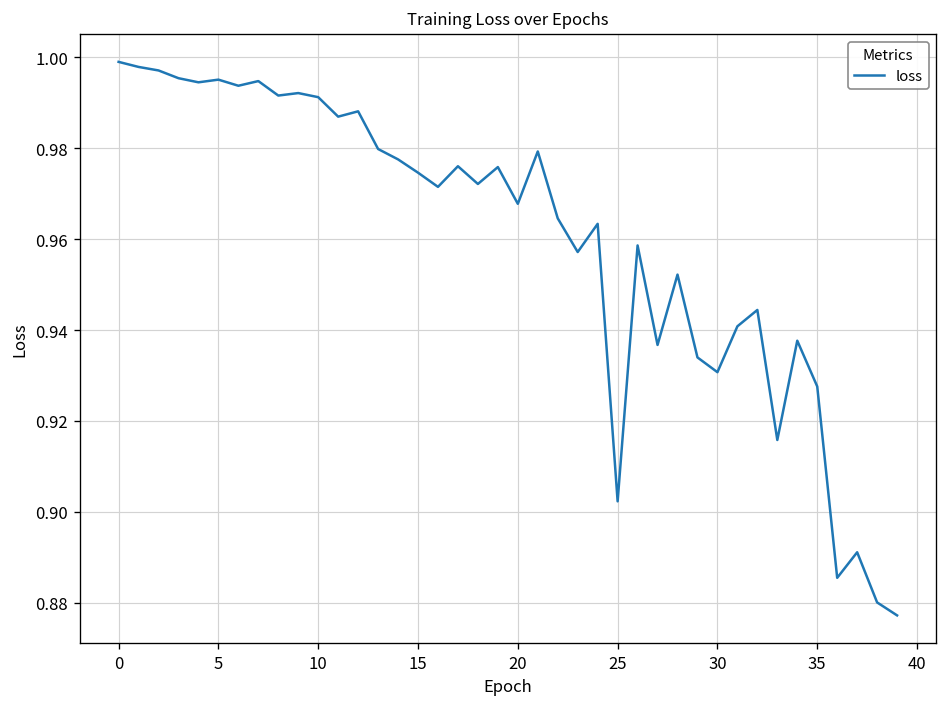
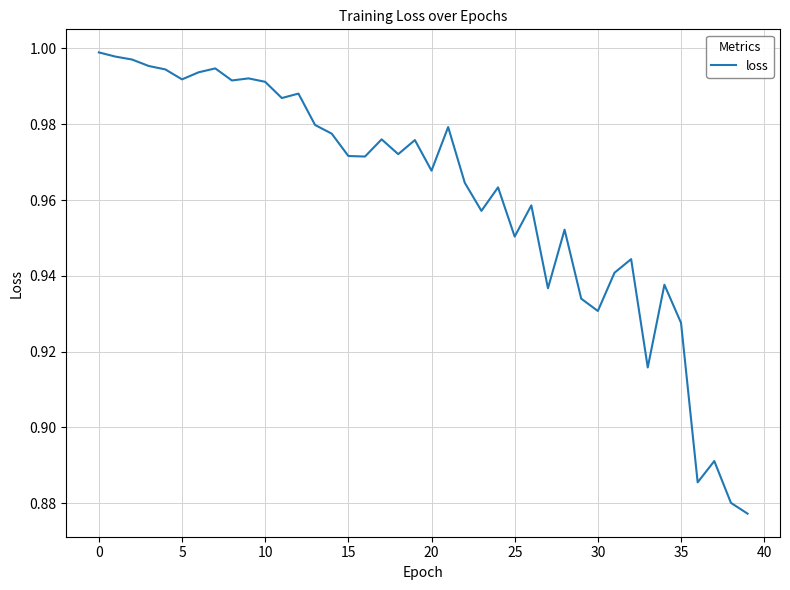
  {
    "0": 0.999,
-   "5": 0.995,
+   "5": 0.992,
    "10": 0.991,
-   "15": 0.975,
+   "15": 0.972,
    "20": 0.968,
-   "25": 0.902,
+   "25": 0.950,
    "30": 0.931,
    "35": 0.928
  }
